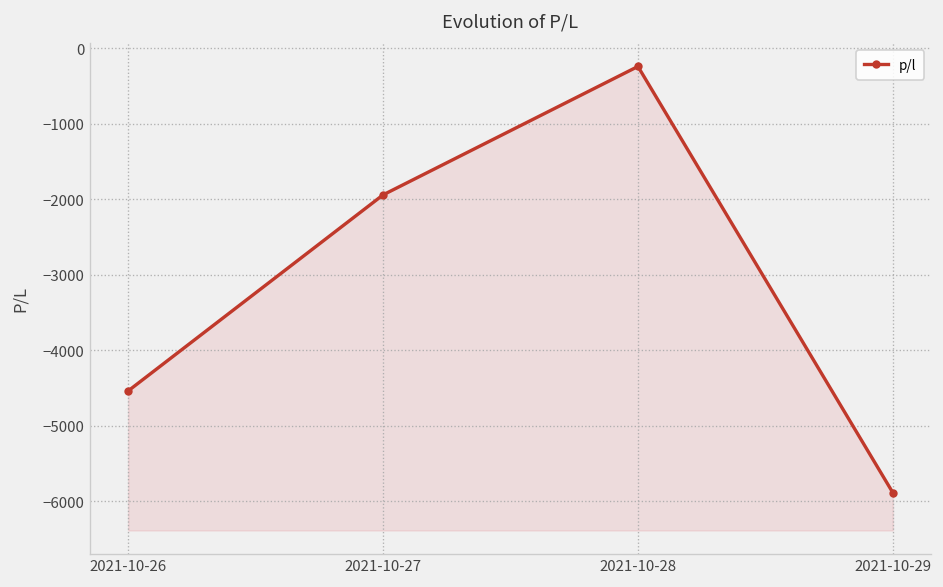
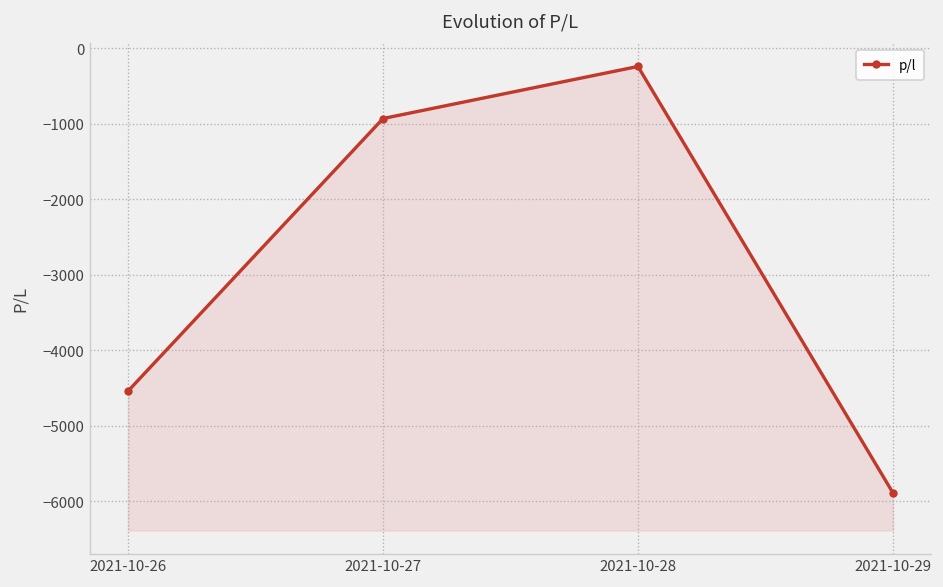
  {
    "2021-10-26": -4500,
-   "2021-10-27": -1900,
+   "2021-10-27": -900,
    "2021-10-28": -200,
    "2021-10-29": -5900
  }
